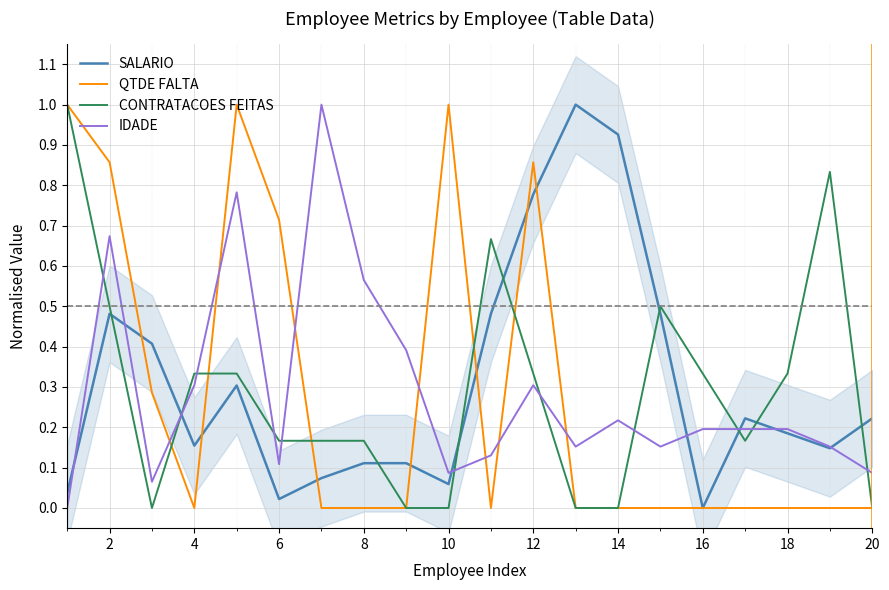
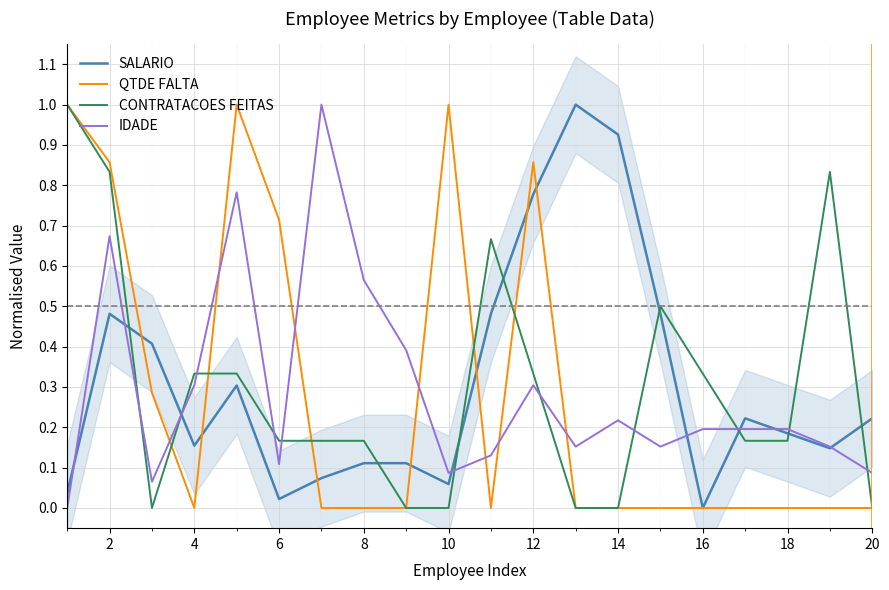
  {
    "QTDE FALTA": {
      "2": 0.86,
      "4": 0.00,
      "6": 0.71,
      "8": 0.00,
      "10": 1.00,
      "12": 0.86,
      "18": 0.00
    },
    "CONTRATACOES FEITAS": {
-     "2": 0.50,
+     "2": 0.83,
      "4": 0.33,
      "6": 0.17,
      "8": 0.17,
      "10": 0.00,
      "12": 0.33,
      "16": 0.33,
-     "18": 0.33
+     "18": 0.17
    },
    "IDADE": {
      "2": 0.67,
      "4": 0.30,
      "6": 0.11,
      "8": 0.57,
      "10": 0.09,
      "12": 0.30,
      "14": 0.22,
      "16": 0.20,
      "18": 0.20,
      "20": 0.09
    }
  }
